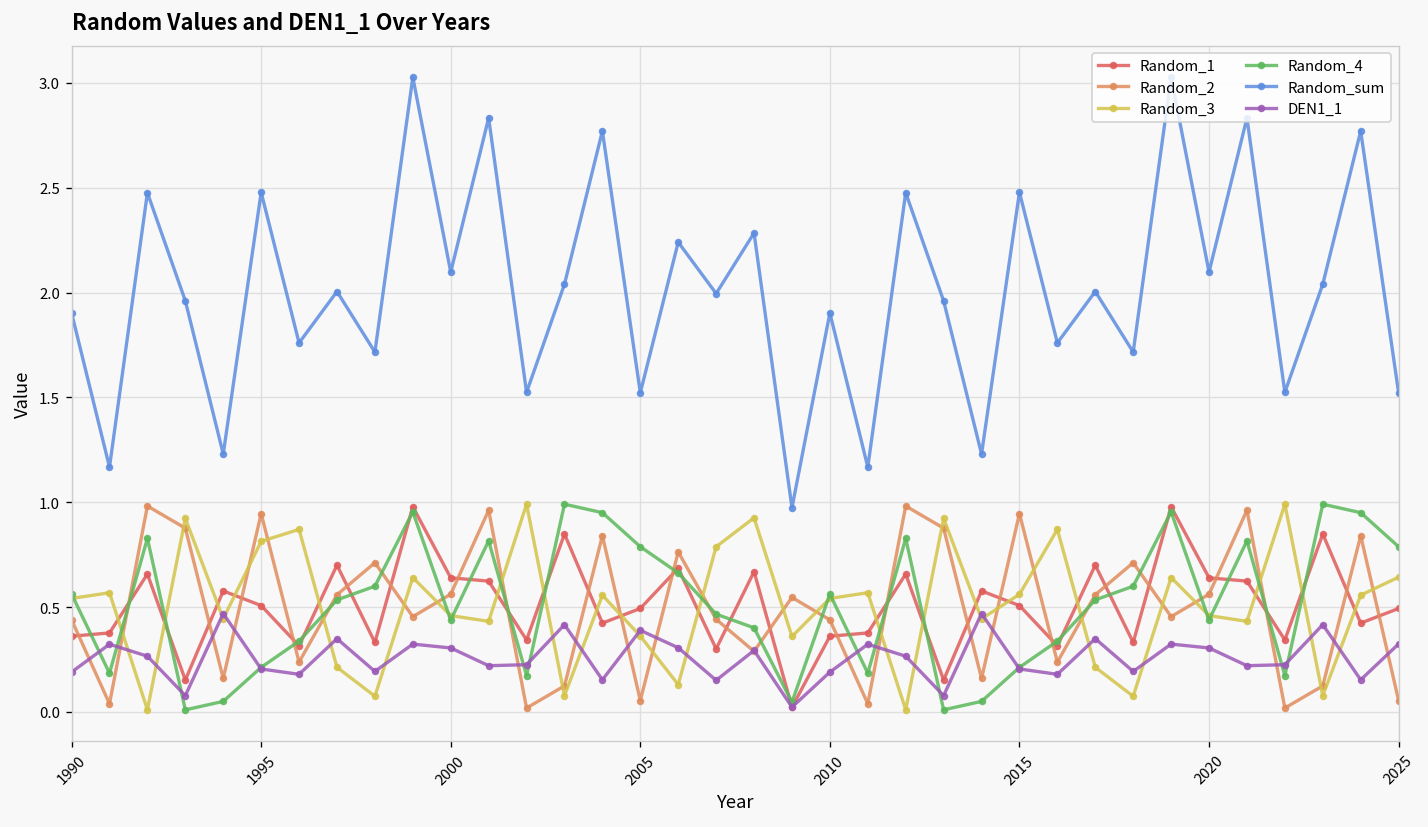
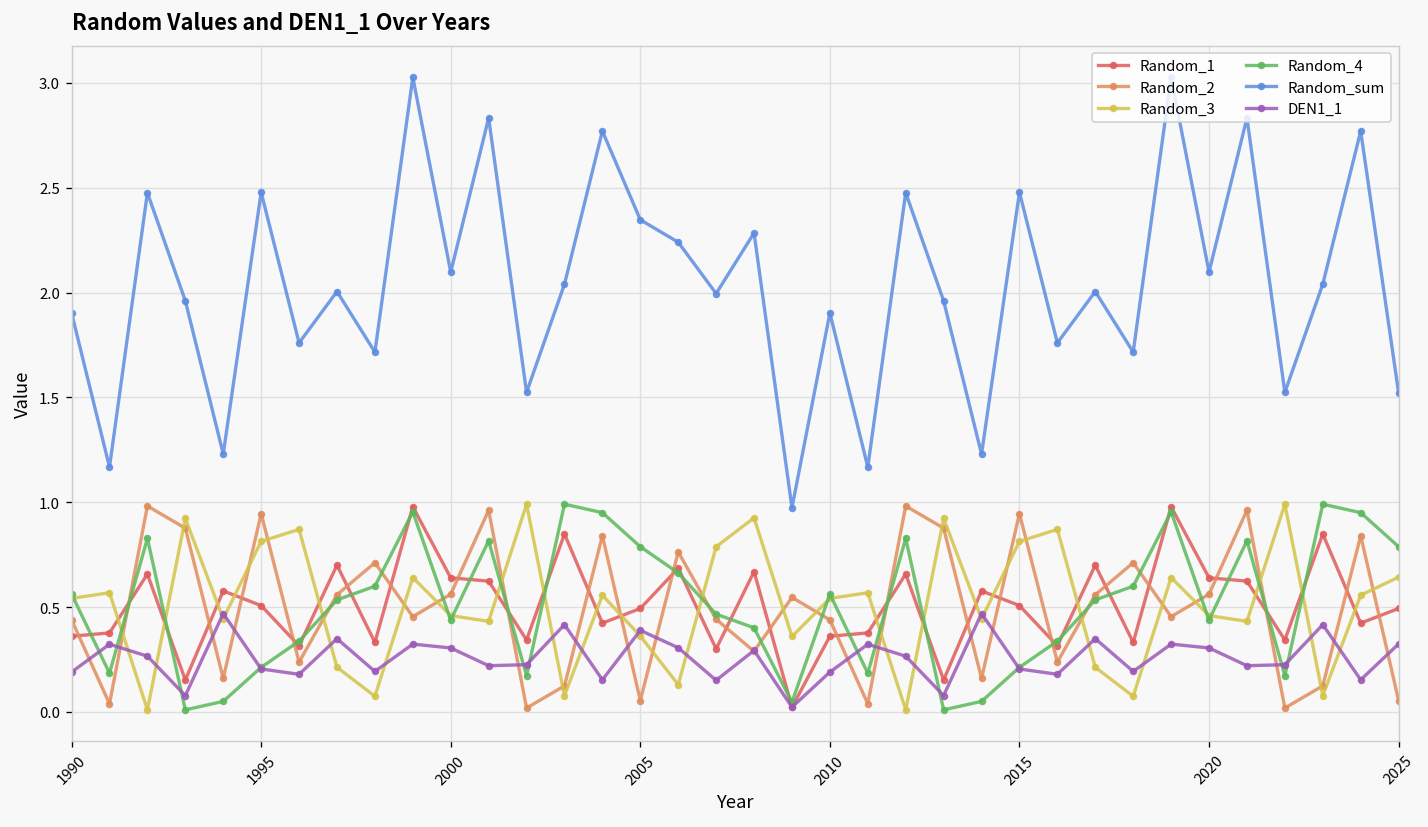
  {
    "Random_3": {
      "1990": 0.54,
      "1995": 0.81,
      "2000": 0.46,
      "2005": 0.36,
      "2010": 0.54,
-     "2015": 0.56,
+     "2015": 0.81,
      "2020": 0.46,
      "2025": 0.64
    },
    "Random_4": {
      "1990": 0.56,
      "2000": 0.44,
      "2005": 0.79,
      "2010": 0.56,
      "2020": 0.44,
      "2025": 0.79
    },
    "Random_sum": {
      "1990": 1.90,
      "1995": 2.48,
      "2000": 2.10,
-     "2005": 1.52,
+     "2005": 2.35,
      "2010": 1.90,
      "2015": 2.48,
      "2020": 2.10,
      "2025": 1.52
    },
    "DEN1_1": {
      "1990": 0.19,
      "2000": 0.30,
      "2005": 0.39,
      "2010": 0.19,
      "2020": 0.30,
      "2025": 0.32
    }
  }
